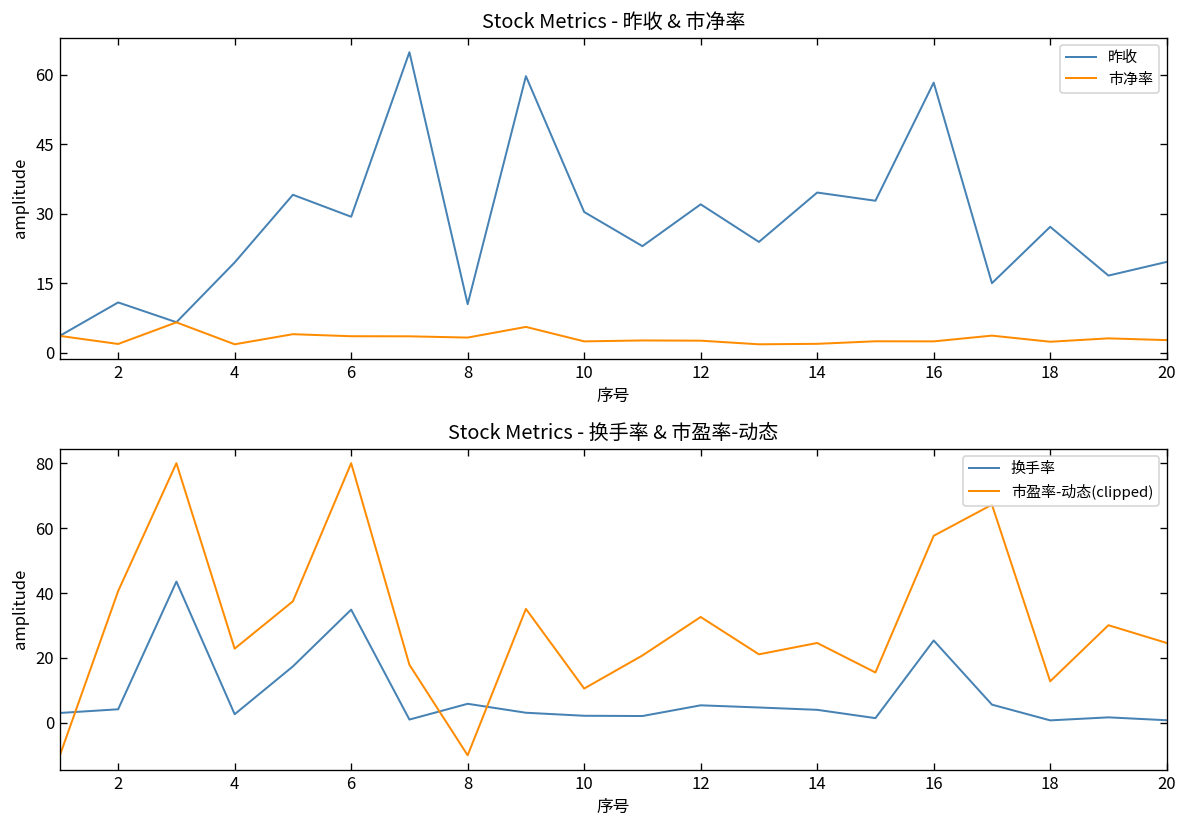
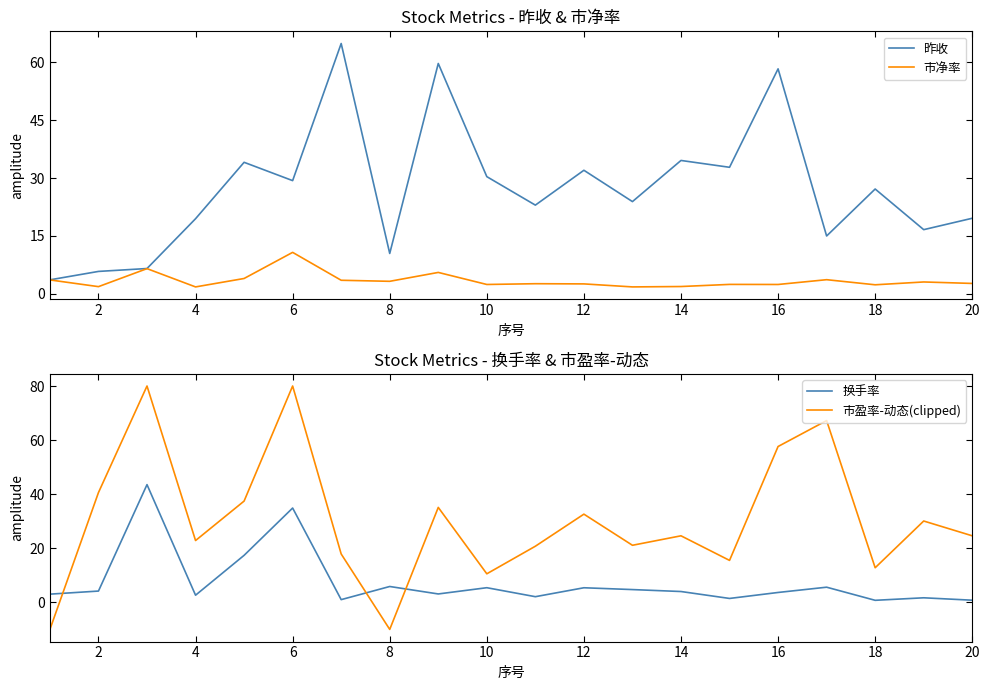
  {
    "Stock Metrics - 昨收 & 市净率": {
      "昨收": {
-       "2": 11,
+       "2": 6,
        "4": 19,
        "6": 29,
        "8": 10,
        "10": 30,
        "12": 32,
        "14": 35,
        "16": 58,
        "18": 27,
        "20": 20
      },
      "市净率": {
        "2": 2,
        "4": 2,
-       "6": 4,
+       "6": 11,
        "8": 3,
        "10": 2,
        "12": 3,
        "14": 2,
        "16": 2,
        "18": 2,
        "20": 3
      }
    },
    "Stock Metrics - 换手率 & 市盈率-动态": {
      "换手率": {
        "2": 4,
        "4": 3,
        "6": 35,
        "8": 6,
-       "10": 2,
+       "10": 5,
        "12": 5,
        "14": 4,
-       "16": 25,
+       "16": 4,
        "18": 1,
        "20": 1
      },
      "市盈率-动态(clipped)": {
        "2": 41,
        "4": 23,
        "6": 80,
        "8": -10,
        "10": 11,
        "12": 33,
        "14": 25,
        "16": 58,
        "18": 13,
        "20": 25
      }
    }
  }
